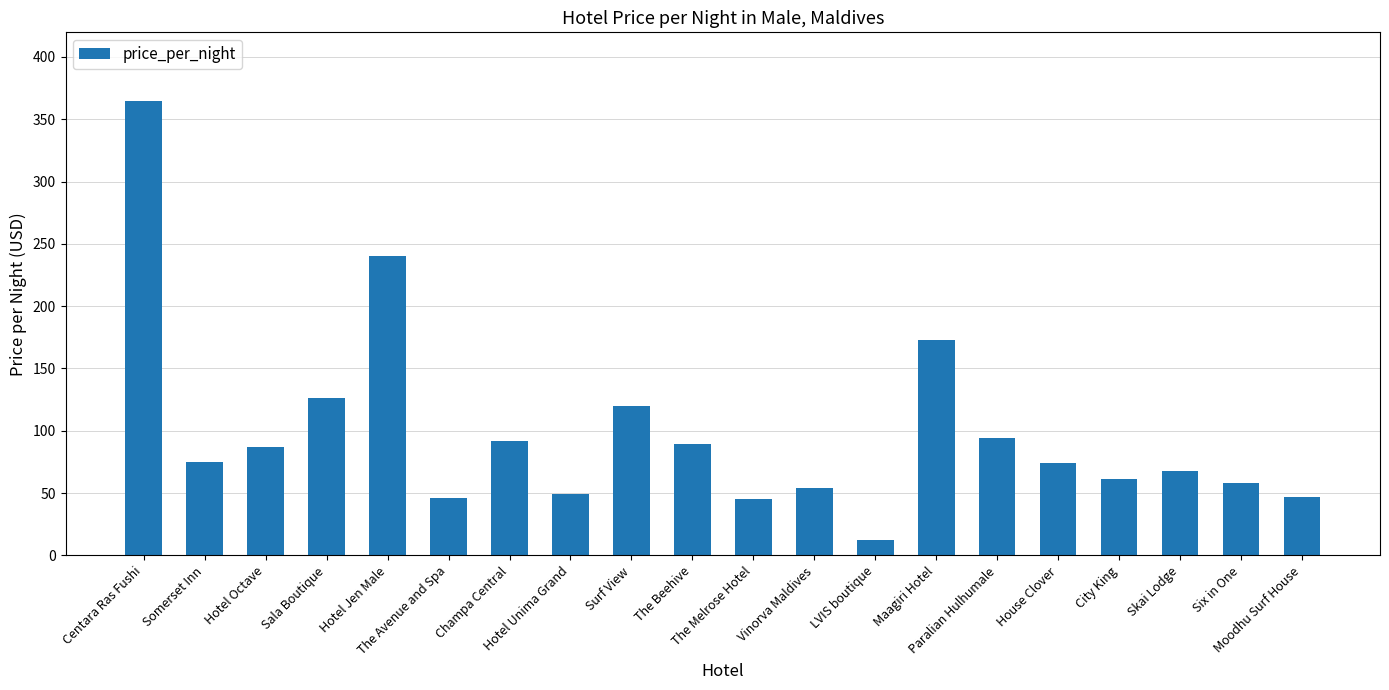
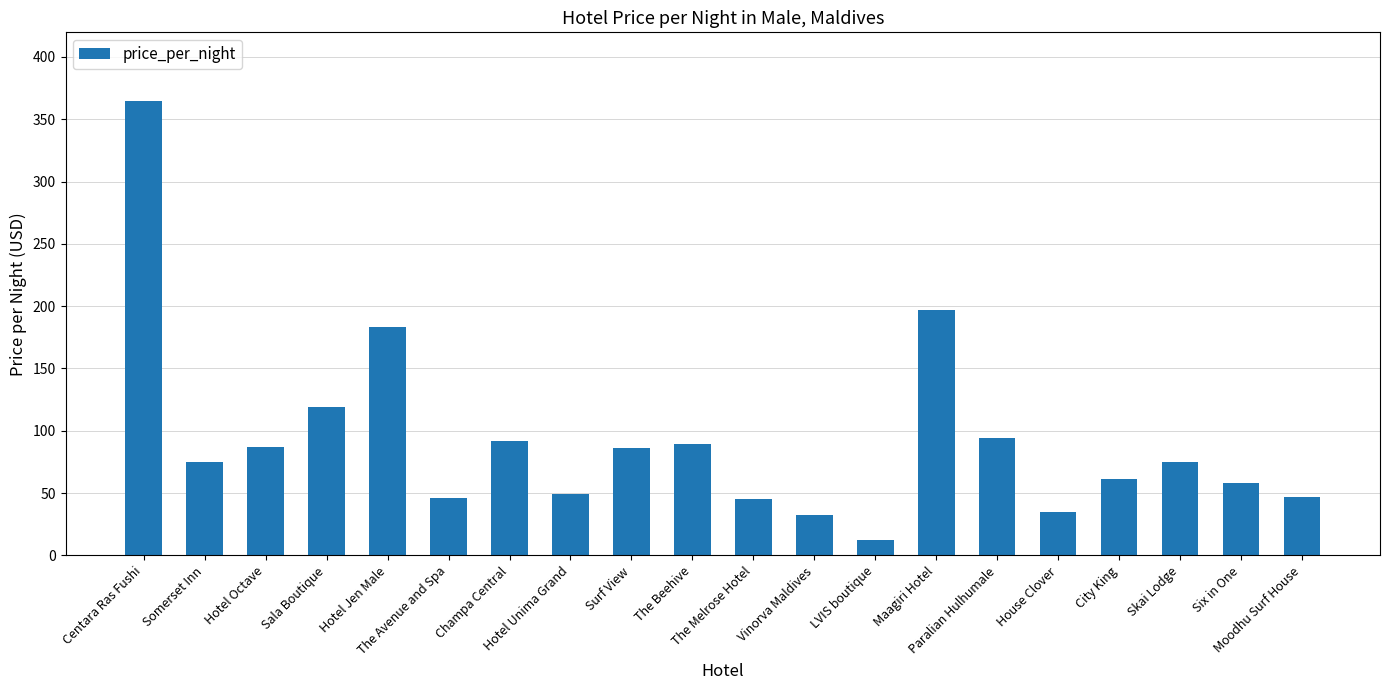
  {
    "Centara Ras Fushi": 365,
    "Somerset Inn": 75,
    "Hotel Octave": 87,
-   "Sala Boutique": 126,
-   "Hotel Jen Male": 240,
+   "Sala Boutique": 119,
+   "Hotel Jen Male": 183,
    "The Avenue and Spa": 46,
    "Champa Central": 92,
    "Hotel Unima Grand": 49,
-   "Surf View": 120,
+   "Surf View": 86,
    "The Beehive": 89,
    "The Melrose Hotel": 45,
-   "Vinorva Maldives": 54,
+   "Vinorva Maldives": 32,
    "LVIS boutique": 12,
-   "Maagiri Hotel": 173,
+   "Maagiri Hotel": 197,
    "Paralian Hulhumale": 94,
-   "House Clover": 74,
+   "House Clover": 35,
    "City King": 61,
-   "Skai Lodge": 68,
+   "Skai Lodge": 75,
    "Six in One": 58,
    "Moodhu Surf House": 47
  }
